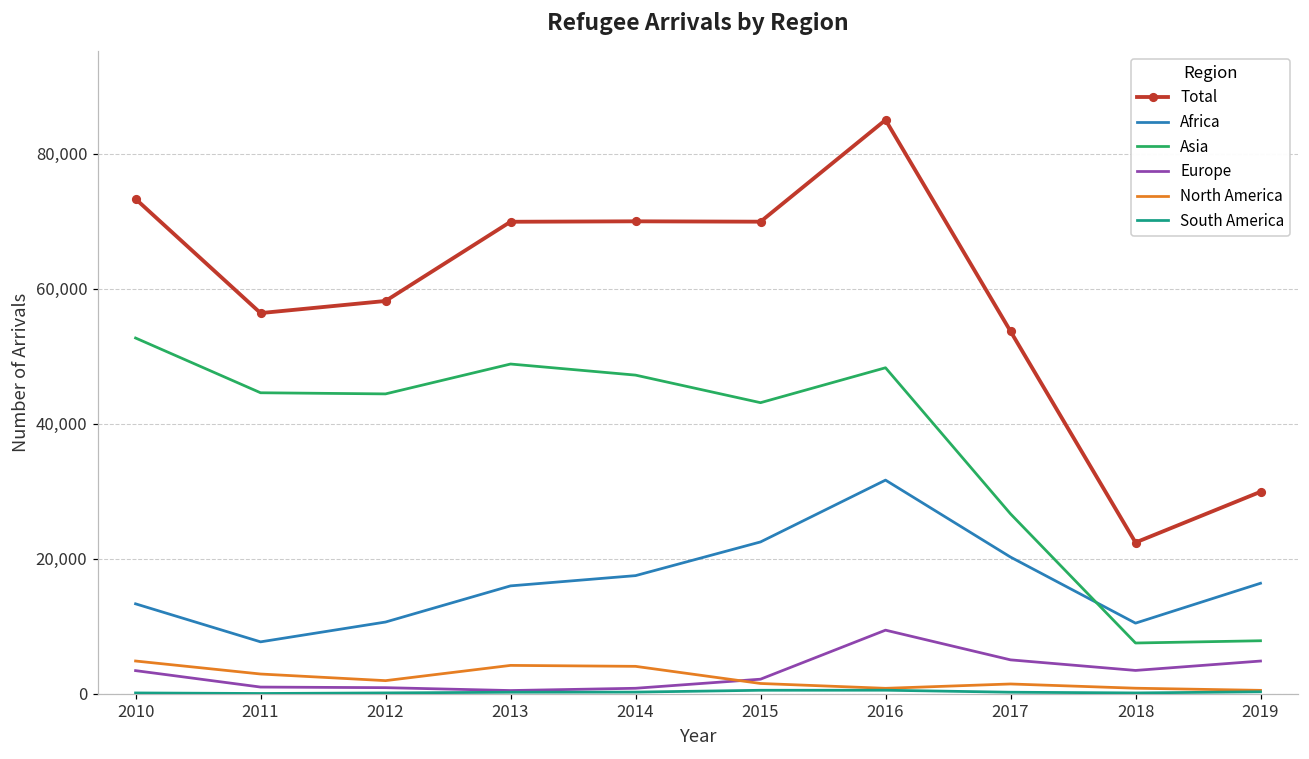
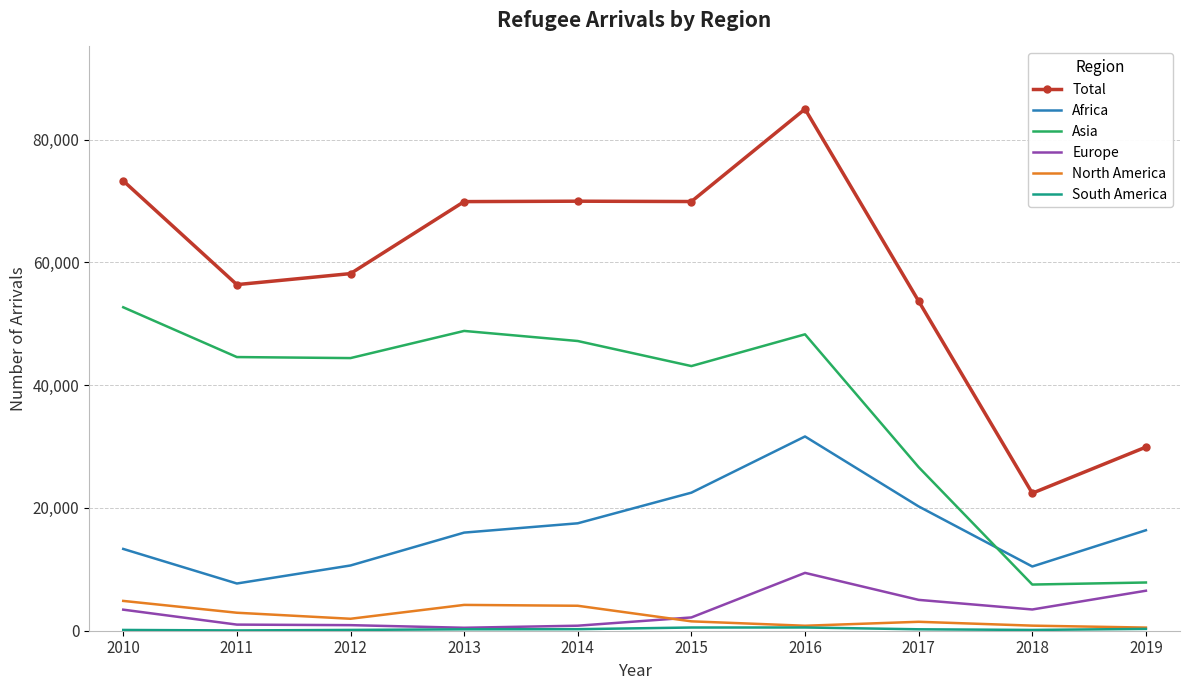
  {
    "Total": {
      "2010": "73,000",
      "2011": "56,000",
      "2012": "58,000",
      "2013": "70,000",
      "2014": "70,000",
      "2015": "70,000",
      "2016": "85,000",
      "2017": "54,000",
      "2018": "22,000",
      "2019": "30,000"
    },
    "Africa": {
      "2010": "13,000",
      "2011": "8,000",
      "2012": "11,000",
      "2013": "16,000",
      "2014": "18,000",
      "2015": "22,000",
      "2016": "32,000",
      "2017": "20,000",
      "2018": "10,000",
      "2019": "16,000"
    },
    "Europe": {
      "2010": "3,000",
      "2011": "1,000",
      "2012": "1,000",
      "2014": "1,000",
      "2015": "2,000",
      "2016": "9,000",
      "2017": "5,000",
      "2018": "3,000",
-     "2019": "5,000"
+     "2019": "7,000"
    },
    "North America": {
      "2010": "5,000",
      "2011": "3,000",
      "2012": "2,000",
      "2013": "4,000",
      "2014": "4,000",
      "2015": "2,000",
      "2017": "1,000",
      "2018": "1,000"
    }
  }
